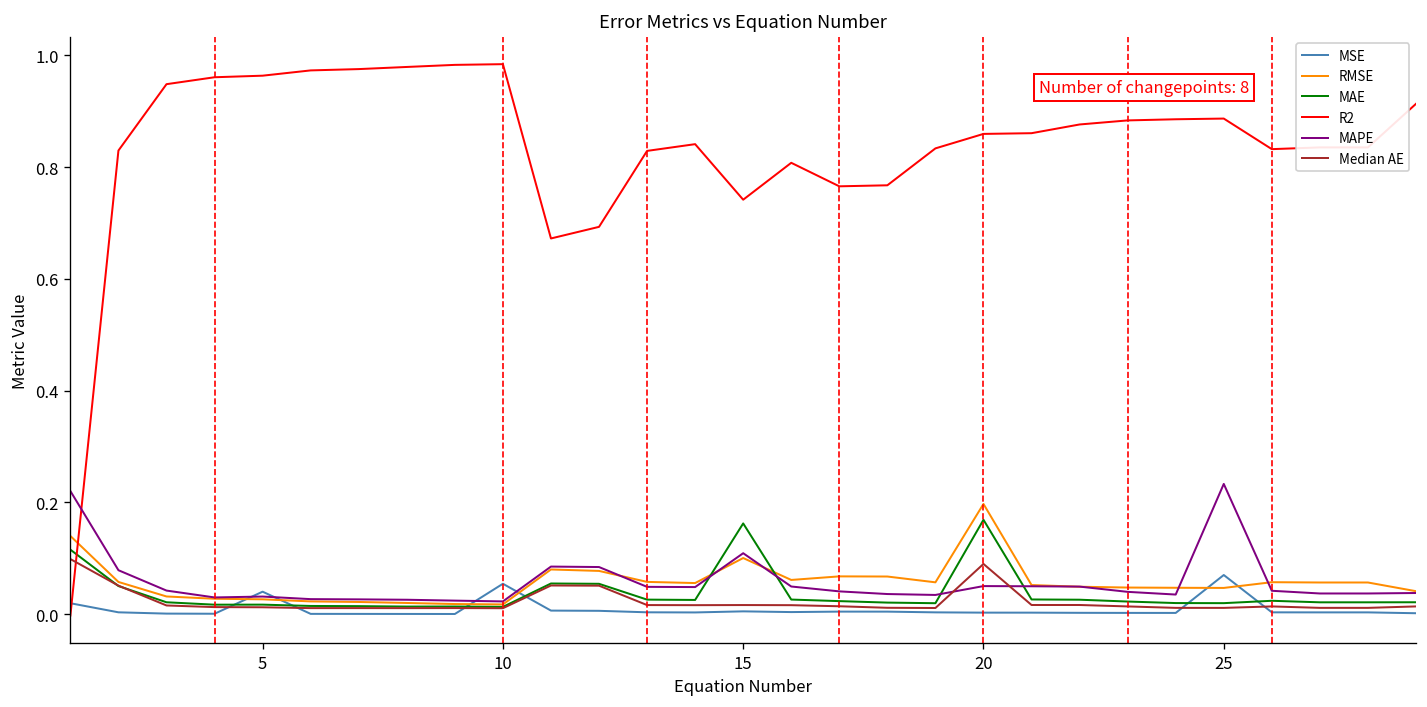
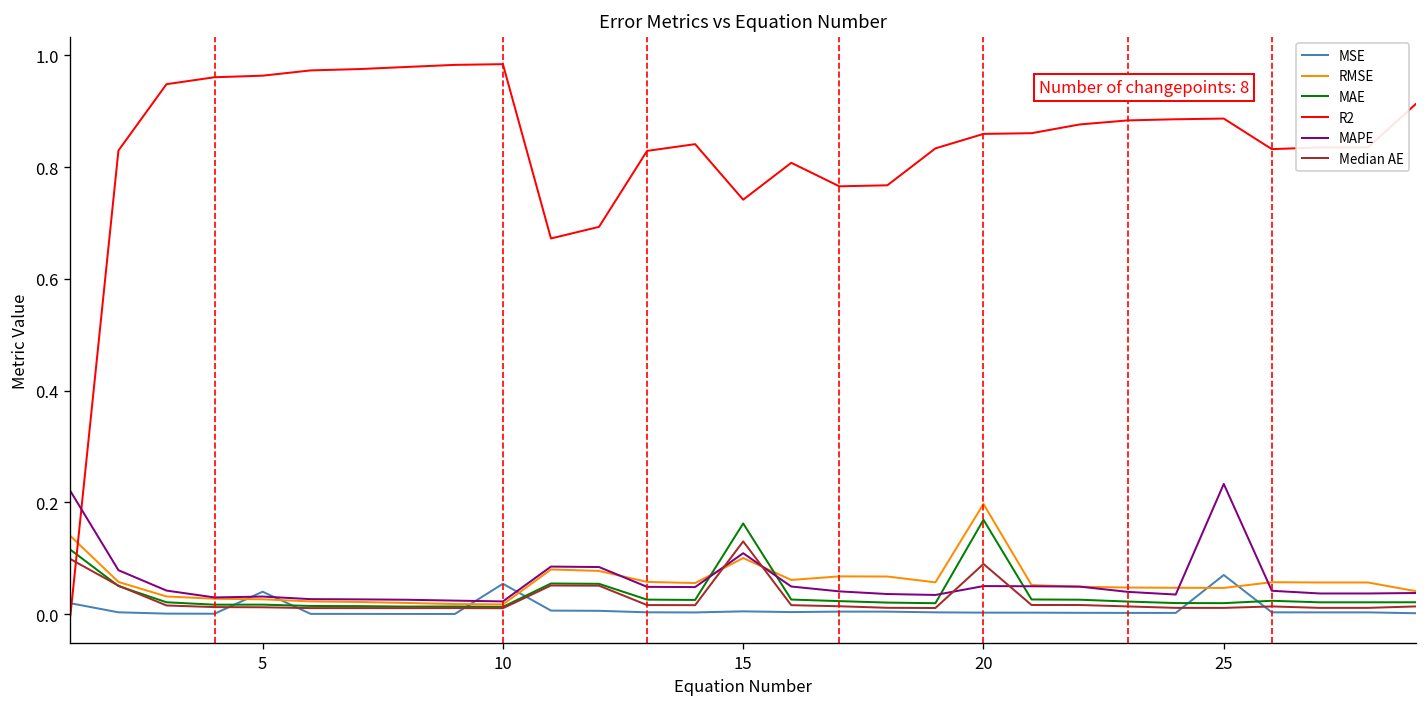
  {
    "MSE": {
      "5": 0.04,
      "10": 0.05,
      "15": 0.01,
      "20": 0.00,
      "25": 0.07
    },
    "RMSE": {
      "15": 0.10,
      "20": 0.20,
      "25": 0.05
    },
    "MAE": {
      "15": 0.16,
      "20": 0.17,
      "25": 0.02
    },
    "R2": {
      "5": 0.96,
      "10": 0.98,
      "15": 0.74,
      "20": 0.86
    },
    "MAPE": {
      "15": 0.11,
      "20": 0.05,
      "25": 0.23
    },
    "Median AE": {
-     "15": 0.02,
+     "15": 0.13,
      "20": 0.09,
      "25": 0.01
    }
  }
